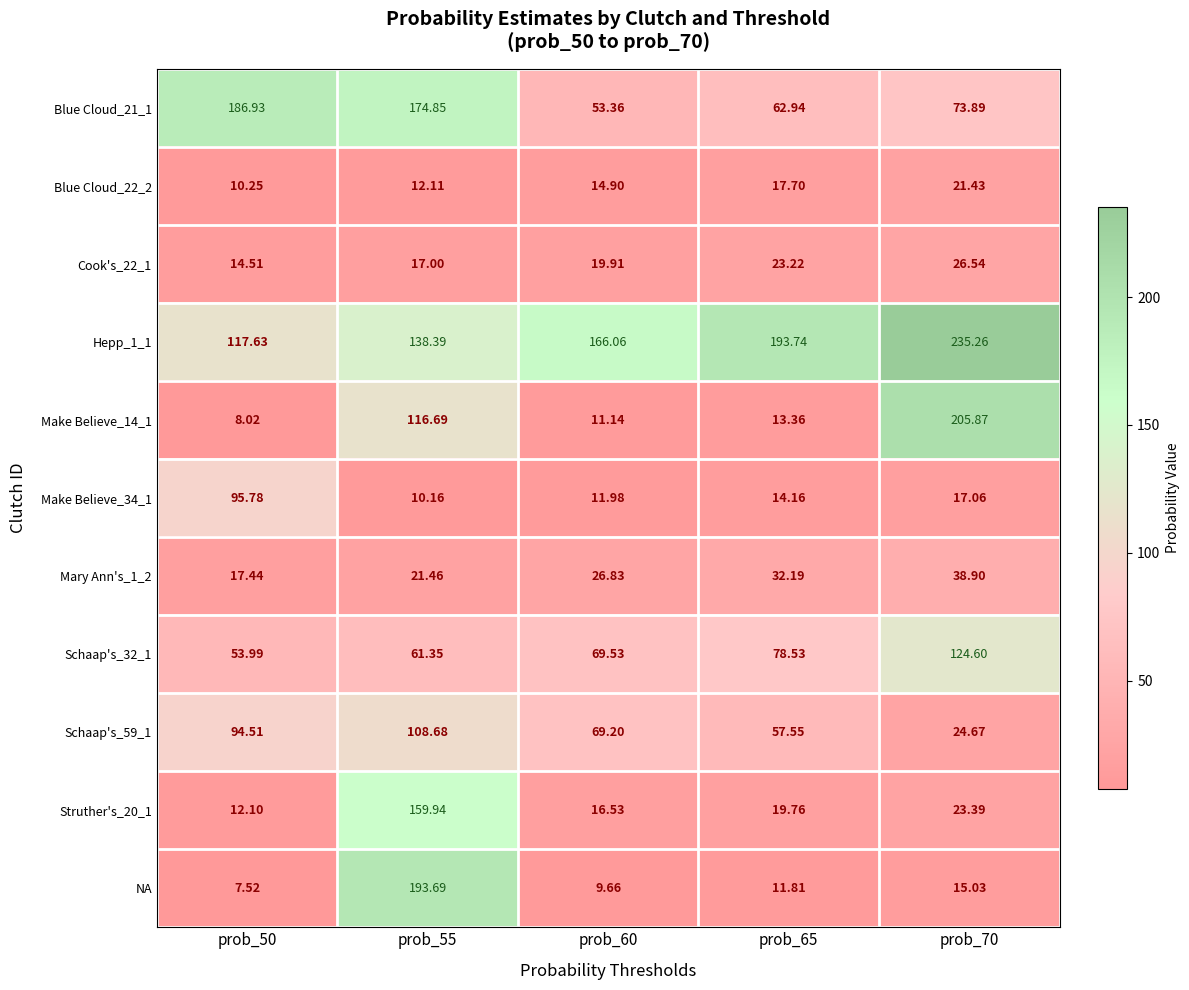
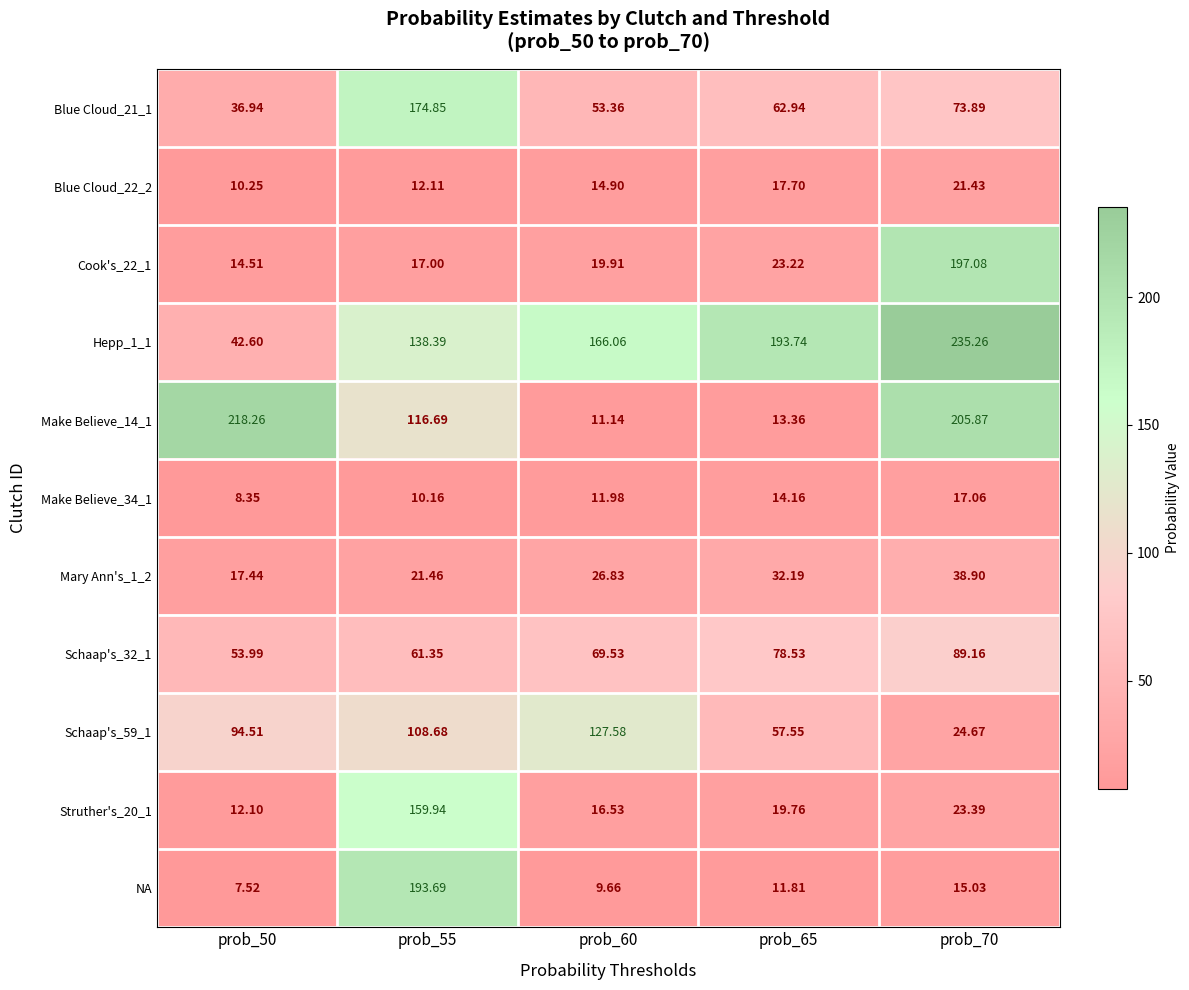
  {
    "Blue Cloud_21_1": {
-     "prob_50": 186.93,
+     "prob_50": 36.94,
      "prob_55": 174.85,
      "prob_60": 53.36,
      "prob_65": 62.94,
      "prob_70": 73.89
    },
    "Blue Cloud_22_2": {
      "prob_50": 10.25,
      "prob_55": 12.11,
      "prob_60": 14.90,
      "prob_65": 17.70,
      "prob_70": 21.43
    },
    "Cook's_22_1": {
      "prob_50": 14.51,
      "prob_55": 17.00,
      "prob_60": 19.91,
      "prob_65": 23.22,
-     "prob_70": 26.54
+     "prob_70": 197.08
    },
    "Hepp_1_1": {
-     "prob_50": 117.63,
+     "prob_50": 42.60,
      "prob_55": 138.39,
      "prob_60": 166.06,
      "prob_65": 193.74,
      "prob_70": 235.26
    },
    "Make Believe_14_1": {
-     "prob_50": 8.02,
+     "prob_50": 218.26,
      "prob_55": 116.69,
      "prob_60": 11.14,
      "prob_65": 13.36,
      "prob_70": 205.87
    },
    "Make Believe_34_1": {
-     "prob_50": 95.78,
+     "prob_50": 8.35,
      "prob_55": 10.16,
      "prob_60": 11.98,
      "prob_65": 14.16,
      "prob_70": 17.06
    },
    "Mary Ann's_1_2": {
      "prob_50": 17.44,
      "prob_55": 21.46,
      "prob_60": 26.83,
      "prob_65": 32.19,
      "prob_70": 38.90
    },
    "Schaap's_32_1": {
      "prob_50": 53.99,
      "prob_55": 61.35,
      "prob_60": 69.53,
      "prob_65": 78.53,
-     "prob_70": 124.60
+     "prob_70": 89.16
    },
    "Schaap's_59_1": {
      "prob_50": 94.51,
      "prob_55": 108.68,
-     "prob_60": 69.20,
+     "prob_60": 127.58,
      "prob_65": 57.55,
      "prob_70": 24.67
    },
    "Struther's_20_1": {
      "prob_50": 12.10,
      "prob_55": 159.94,
      "prob_60": 16.53,
      "prob_65": 19.76,
      "prob_70": 23.39
    },
    "NA": {
      "prob_50": 7.52,
      "prob_55": 193.69,
      "prob_60": 9.66,
      "prob_65": 11.81,
      "prob_70": 15.03
    }
  }
